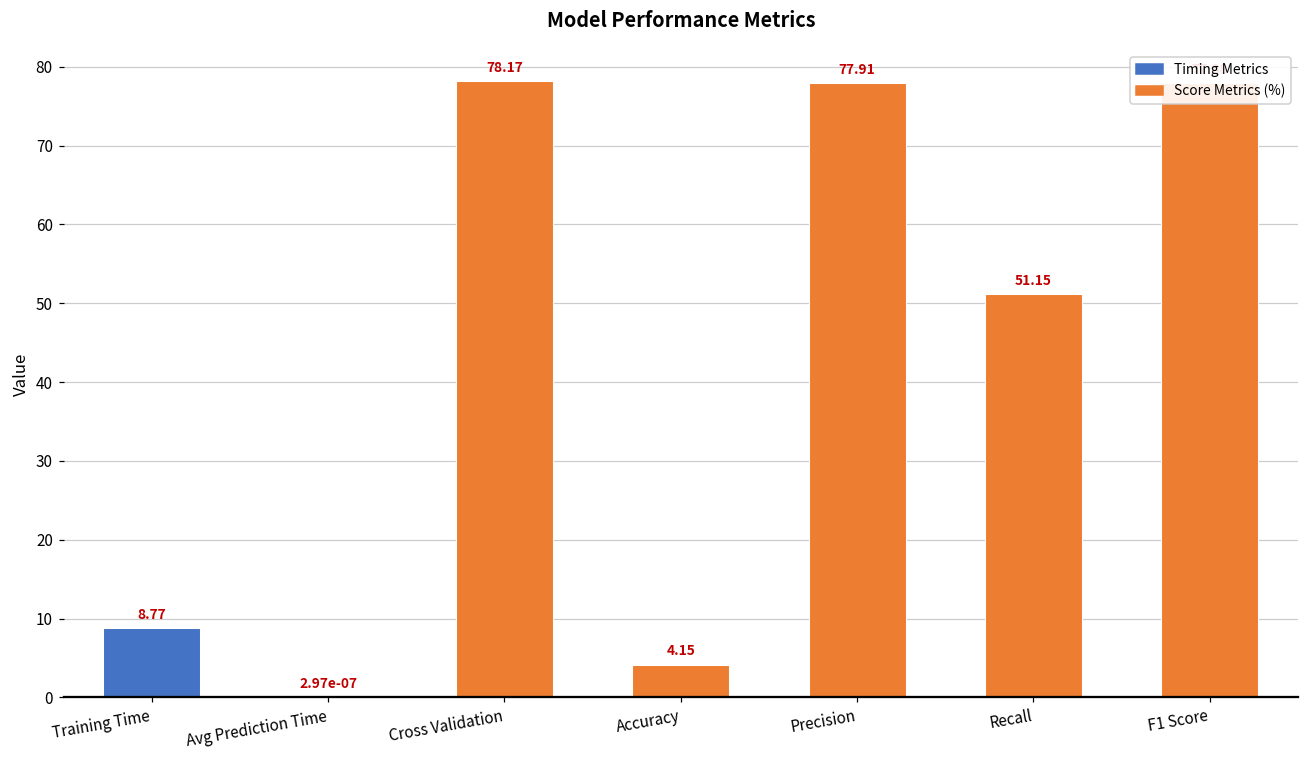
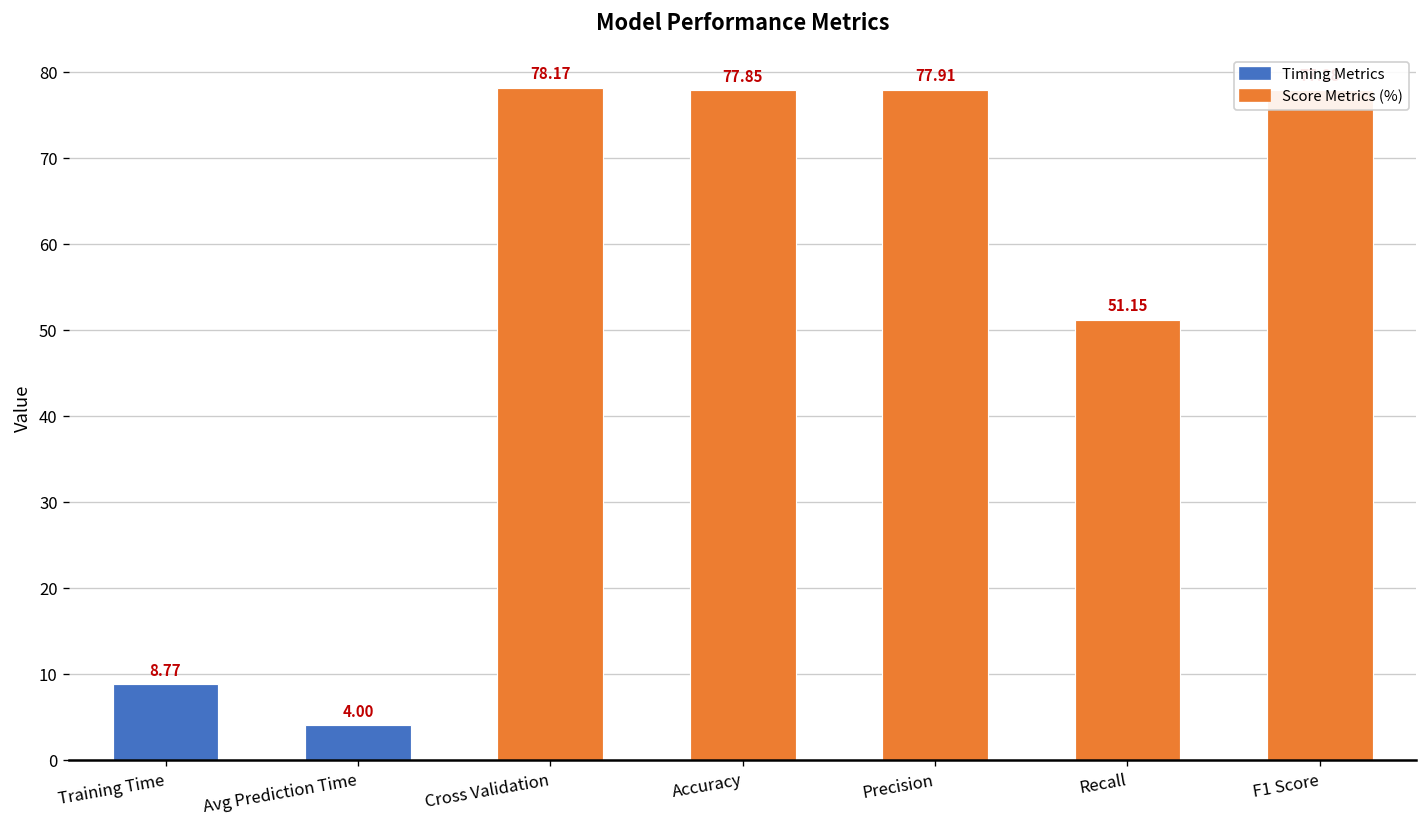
  {
    "Training Time": "8.77",
-   "Avg Prediction Time": "2.97e-07",
+   "Avg Prediction Time": "4.00",
    "Cross Validation": "78.17",
-   "Accuracy": "4.15",
+   "Accuracy": "77.85",
    "Precision": "77.91",
    "Recall": "51.15"
  }
